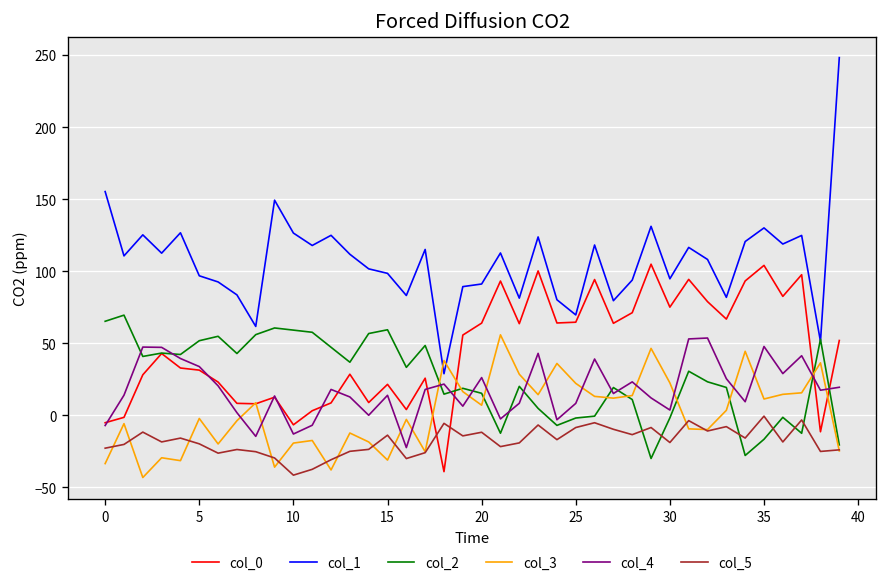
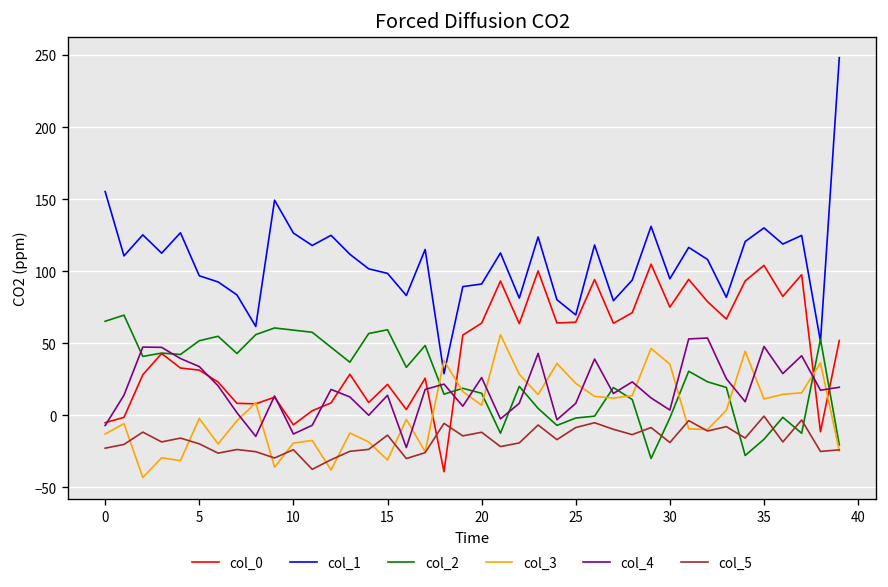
  {
    "col_0": {
      "5": 31,
      "10": -7,
      "15": 22,
      "20": 64,
      "25": 65,
      "30": 75,
      "35": 104
    },
    "col_1": {
      "0": 155,
      "5": 97,
      "10": 126,
      "15": 99,
      "20": 91,
      "25": 70,
      "30": 95,
      "35": 130
    },
    "col_2": {
      "0": 65,
      "5": 52,
      "10": 59,
      "15": 59,
      "20": 15,
      "25": -2,
      "30": -2,
      "35": -17
    },
    "col_3": {
-     "0": -33,
+     "0": -13,
      "5": -2,
      "10": -19,
      "15": -31,
      "20": 7,
      "25": 22,
-     "30": 23,
+     "30": 36,
      "35": 11
    },
    "col_4": {
      "5": 34,
      "10": -13,
      "15": 14,
      "20": 26,
      "25": 8,
      "30": 4,
      "35": 48
    },
    "col_5": {
      "0": -23,
      "5": -20,
-     "10": -41,
+     "10": -24,
      "15": -14,
      "20": -12,
      "25": -8,
      "30": -19,
      "35": -1
    }
  }
